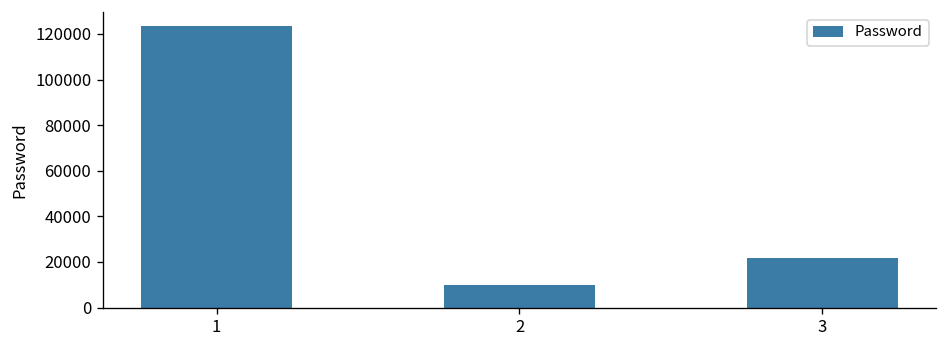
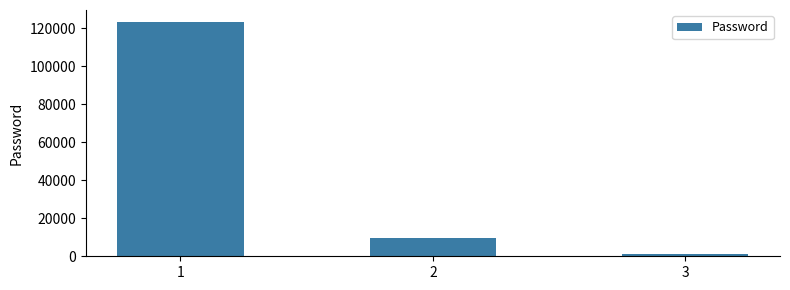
  {
    "1": 123000,
    "2": 10000,
-   "3": 22000
+   "3": 1000
  }
